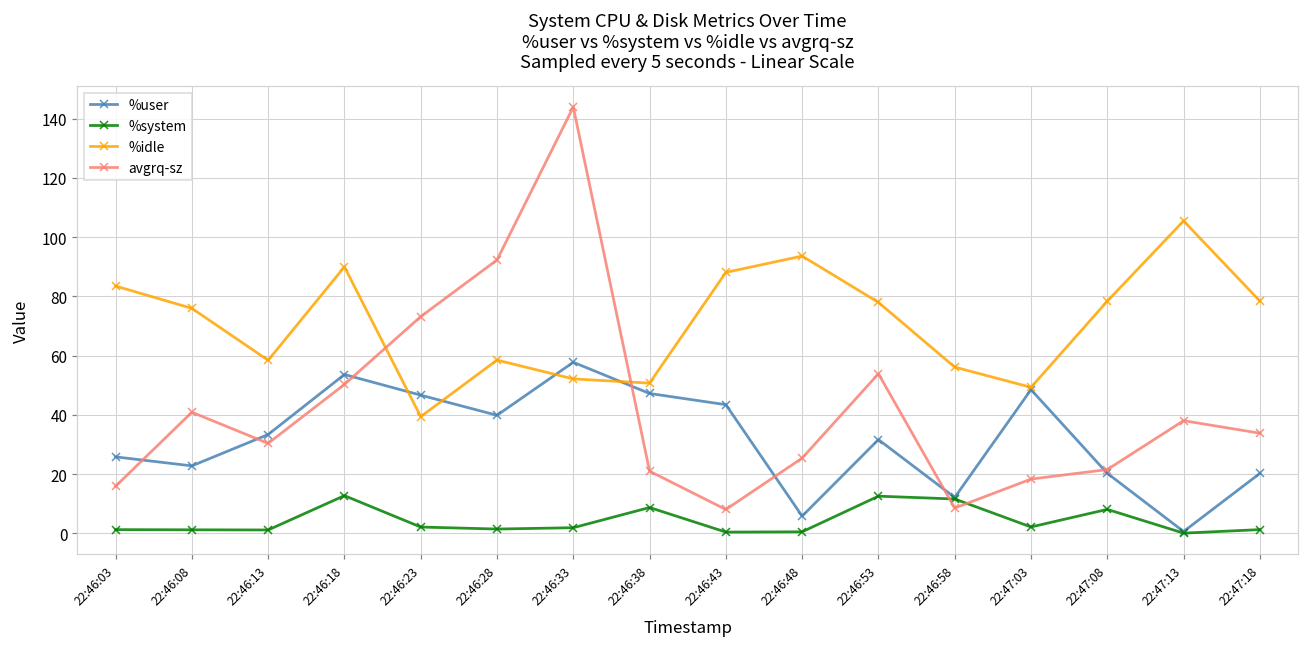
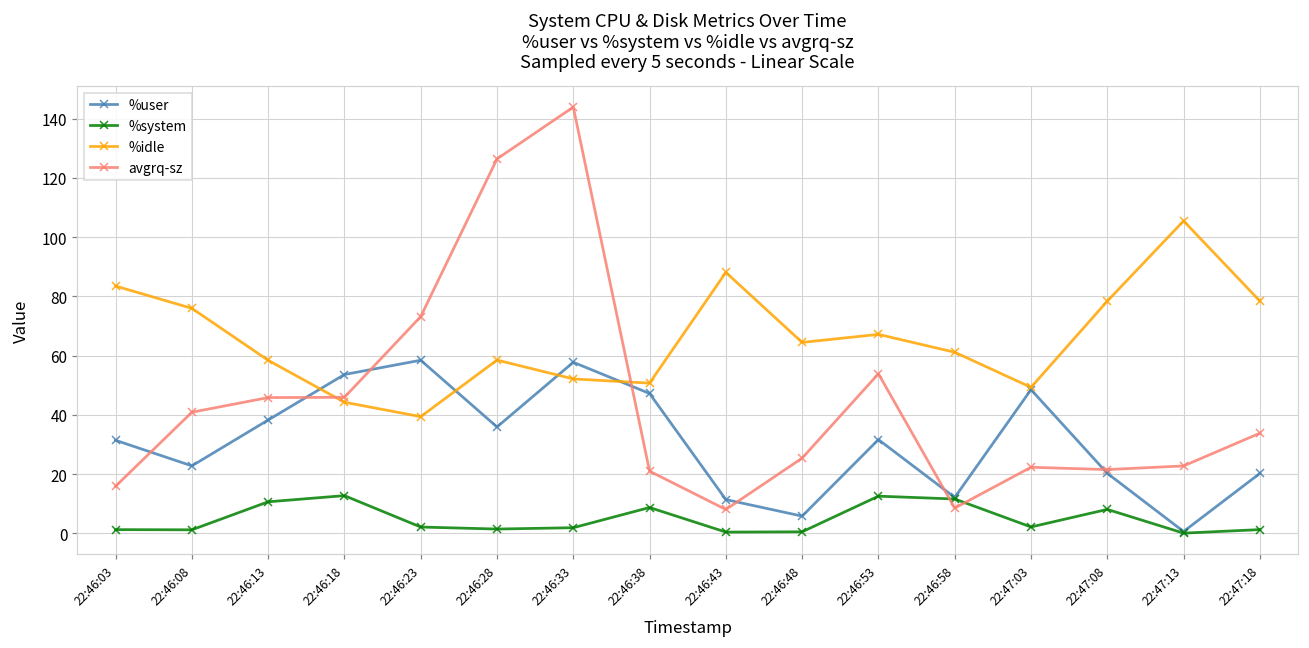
  {
    "%user": {
-     "22:46:03": 26,
+     "22:46:03": 31,
      "22:46:08": 23,
-     "22:46:13": 33,
+     "22:46:13": 38,
      "22:46:18": 54,
-     "22:46:23": 47,
-     "22:46:28": 40,
+     "22:46:23": 58,
+     "22:46:28": 36,
      "22:46:33": 58,
      "22:46:38": 47,
-     "22:46:43": 43,
+     "22:46:43": 11,
      "22:46:48": 6,
      "22:46:53": 32,
      "22:47:08": 20,
      "22:47:18": 20
    },
    "%system": {
      "22:46:03": 1,
      "22:46:08": 1,
-     "22:46:13": 1,
+     "22:46:13": 11,
      "22:46:18": 13,
      "22:46:23": 2,
      "22:46:28": 1,
      "22:46:33": 2,
      "22:46:38": 9,
      "22:46:43": 0,
      "22:46:48": 1,
      "22:46:53": 13,
      "22:47:03": 2,
      "22:47:08": 8,
      "22:47:18": 1
    },
    "%idle": {
      "22:46:03": 84,
      "22:46:08": 76,
      "22:46:13": 58,
-     "22:46:18": 90,
+     "22:46:18": 44,
      "22:46:23": 39,
      "22:46:28": 59,
      "22:46:33": 52,
      "22:46:38": 51,
      "22:46:43": 88,
-     "22:46:48": 94,
-     "22:46:53": 78,
-     "22:46:58": 56,
+     "22:46:48": 64,
+     "22:46:53": 67,
+     "22:46:58": 61,
      "22:47:08": 78,
      "22:47:13": 106,
      "22:47:18": 78
    },
    "avgrq-sz": {
      "22:46:03": 16,
      "22:46:08": 41,
-     "22:46:13": 30,
-     "22:46:18": 50,
+     "22:46:13": 46,
+     "22:46:18": 46,
      "22:46:23": 73,
-     "22:46:28": 92,
+     "22:46:28": 126,
      "22:46:33": 144,
      "22:46:38": 21,
      "22:46:43": 8,
      "22:46:48": 25,
      "22:46:53": 54,
      "22:46:58": 9,
-     "22:47:03": 18,
+     "22:47:03": 22,
      "22:47:08": 22,
-     "22:47:13": 38,
+     "22:47:13": 23,
      "22:47:18": 34
    }
  }
